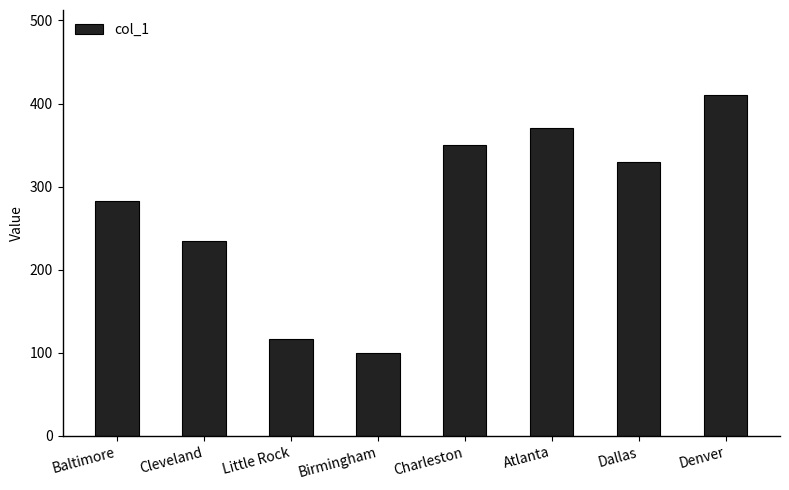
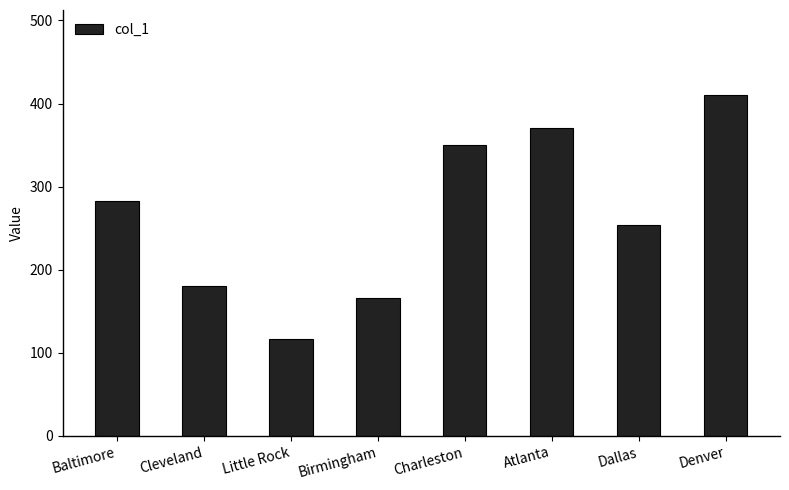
  {
    "Baltimore": 280,
-   "Cleveland": 240,
+   "Cleveland": 180,
    "Little Rock": 120,
-   "Birmingham": 100,
+   "Birmingham": 170,
    "Charleston": 350,
    "Atlanta": 370,
-   "Dallas": 330,
+   "Dallas": 250,
    "Denver": 410
  }
